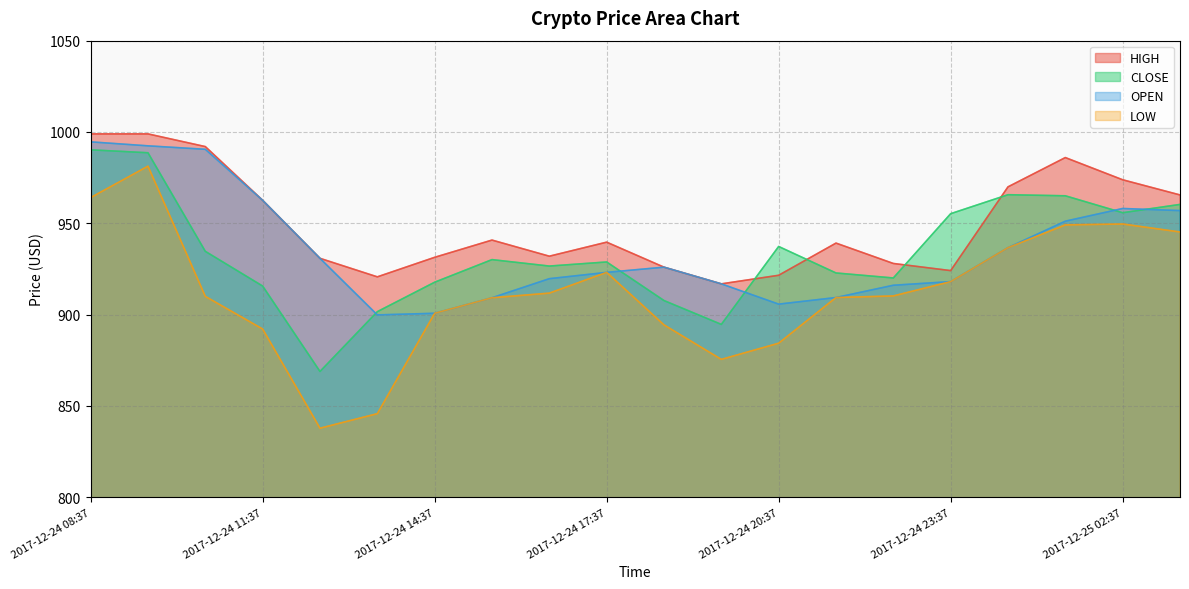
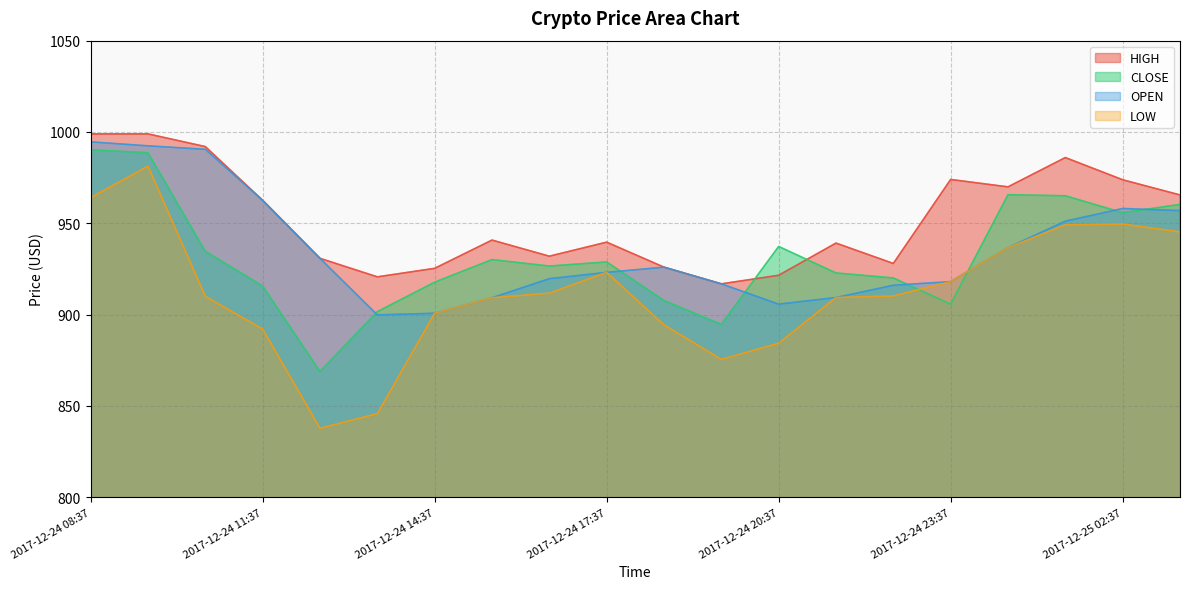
  {
    "HIGH": {
      "2017-12-24 08:37": 999,
-     "2017-12-24 14:37": 931,
+     "2017-12-24 14:37": 925,
      "2017-12-24 17:37": 940,
      "2017-12-24 20:37": 922,
-     "2017-12-24 23:37": 924,
+     "2017-12-24 23:37": 974,
      "2017-12-25 02:37": 974
    },
    "CLOSE": {
      "2017-12-24 08:37": 990,
      "2017-12-24 11:37": 916,
      "2017-12-24 14:37": 918,
      "2017-12-24 17:37": 929,
      "2017-12-24 20:37": 937,
-     "2017-12-24 23:37": 955,
+     "2017-12-24 23:37": 906,
      "2017-12-25 02:37": 956
    },
    "OPEN": {
      "2017-12-24 08:37": 995,
      "2017-12-24 20:37": 906,
      "2017-12-25 02:37": 958
    },
    "LOW": {
      "2017-12-24 08:37": 964,
      "2017-12-24 11:37": 892,
      "2017-12-24 20:37": 884,
      "2017-12-25 02:37": 950
    }
  }
